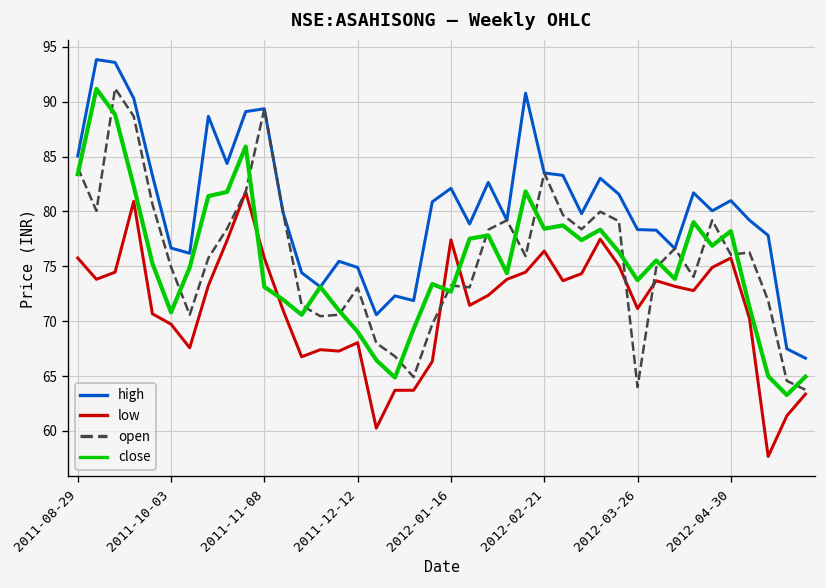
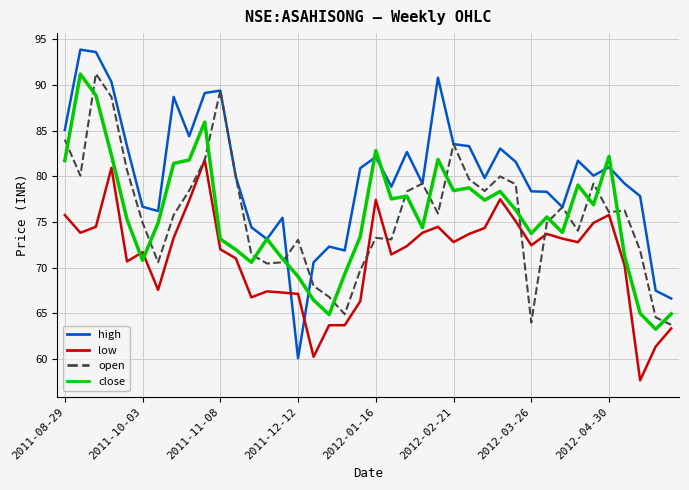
  {
    "high": {
      "2011-08-29": 85,
      "2011-10-03": 77,
-     "2011-12-12": 75,
+     "2011-12-12": 60,
      "2012-01-16": 82,
      "2012-03-26": 78,
      "2012-04-30": 81
    },
    "low": {
      "2011-08-29": 76,
-     "2011-10-03": 70,
-     "2011-11-08": 76,
-     "2011-12-12": 68,
+     "2011-10-03": 72,
+     "2011-11-08": 72,
+     "2011-12-12": 67,
      "2012-01-16": 77,
-     "2012-02-21": 76,
-     "2012-03-26": 71,
+     "2012-02-21": 73,
+     "2012-03-26": 72,
      "2012-04-30": 76
    },
    "open": {
      "2011-08-29": 84,
      "2011-10-03": 75,
      "2011-12-12": 73,
      "2012-01-16": 73,
      "2012-03-26": 64,
      "2012-04-30": 76
    },
    "close": {
-     "2011-08-29": 83,
+     "2011-08-29": 82,
      "2011-10-03": 71,
      "2011-11-08": 73,
      "2011-12-12": 69,
-     "2012-01-16": 73,
+     "2012-01-16": 83,
      "2012-02-21": 78,
      "2012-03-26": 74,
-     "2012-04-30": 78
+     "2012-04-30": 82
    }
  }
